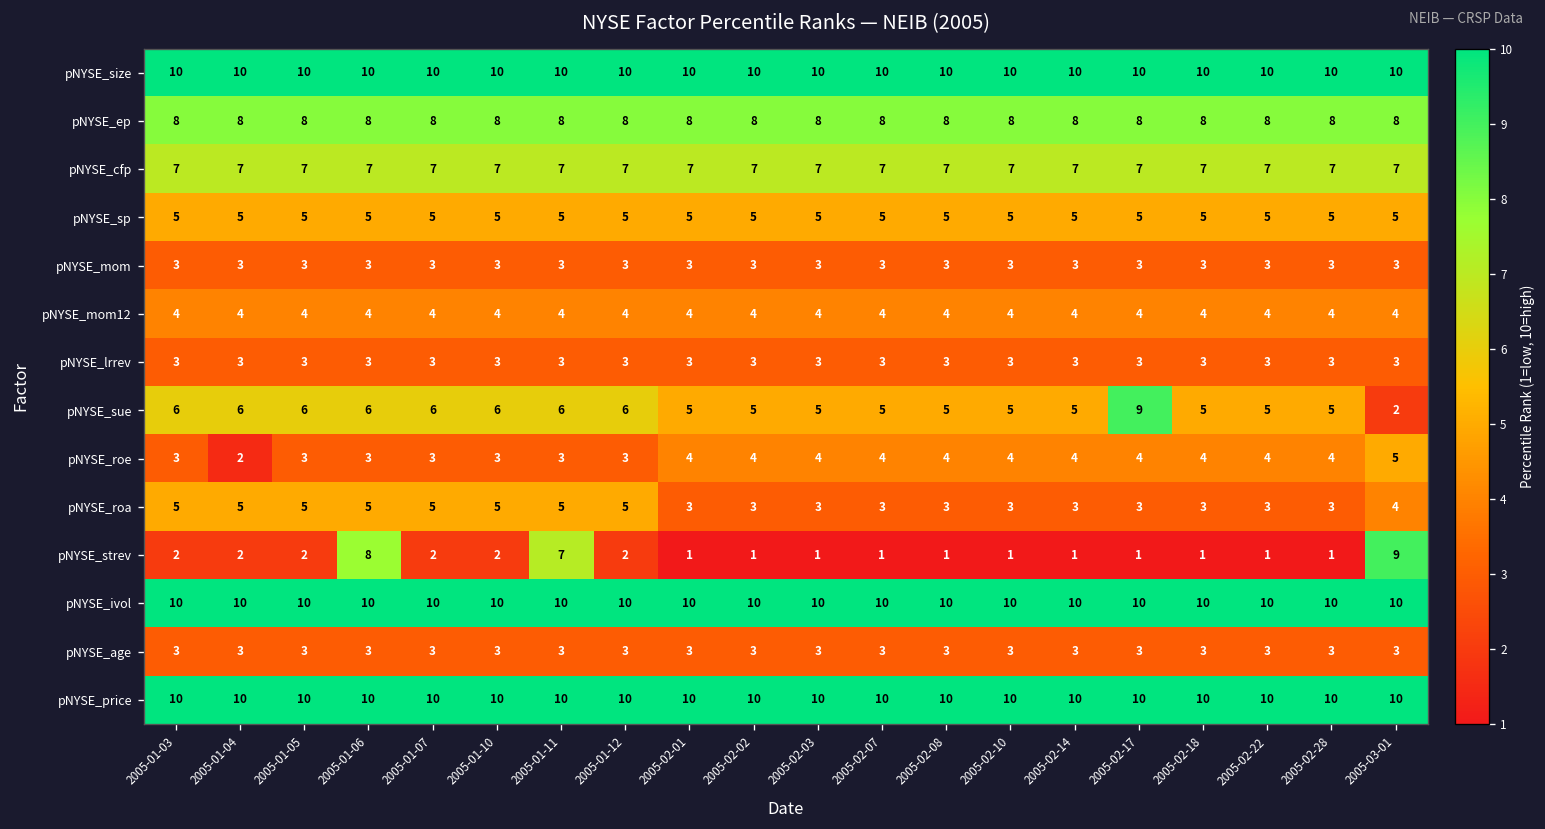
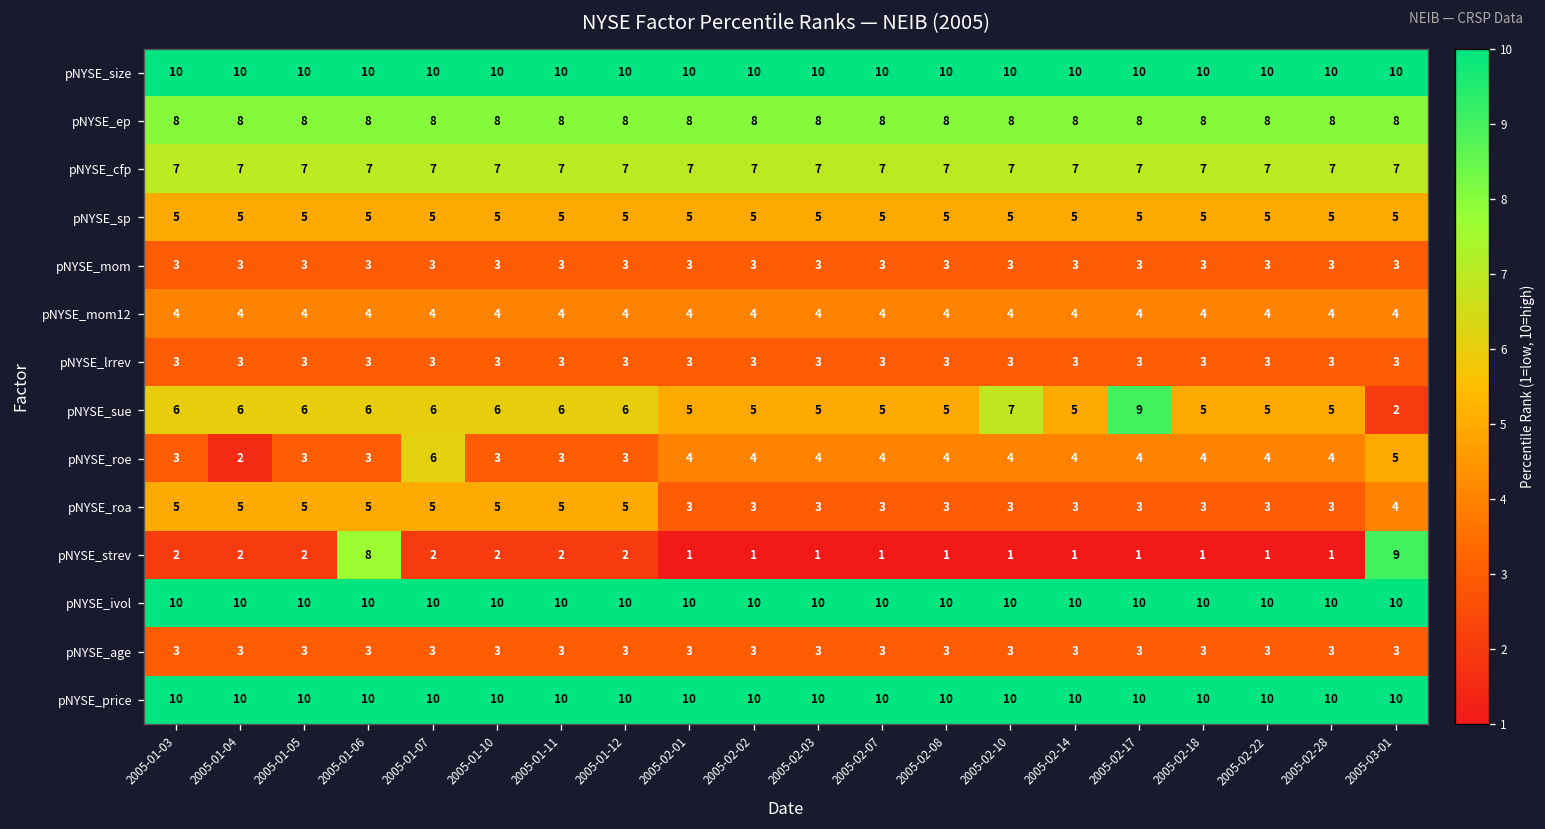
  {
    "pNYSE_sue": {
      "2005-01-03": 6,
      "2005-01-04": 6,
      "2005-01-05": 6,
      "2005-01-06": 6,
      "2005-01-07": 6,
      "2005-01-10": 6,
      "2005-01-11": 6,
      "2005-01-12": 6,
      "2005-02-01": 5,
      "2005-02-02": 5,
      "2005-02-03": 5,
      "2005-02-07": 5,
      "2005-02-08": 5,
-     "2005-02-10": 5,
+     "2005-02-10": 7,
      "2005-02-14": 5,
      "2005-02-17": 9,
      "2005-02-18": 5,
      "2005-02-22": 5,
      "2005-02-28": 5,
      "2005-03-01": 2
    },
    "pNYSE_roe": {
      "2005-01-03": 3,
      "2005-01-04": 2,
      "2005-01-05": 3,
      "2005-01-06": 3,
-     "2005-01-07": 3,
+     "2005-01-07": 6,
      "2005-01-10": 3,
      "2005-01-11": 3,
      "2005-01-12": 3,
      "2005-02-01": 4,
      "2005-02-02": 4,
      "2005-02-03": 4,
      "2005-02-07": 4,
      "2005-02-08": 4,
      "2005-02-10": 4,
      "2005-02-14": 4,
      "2005-02-17": 4,
      "2005-02-18": 4,
      "2005-02-22": 4,
      "2005-02-28": 4,
      "2005-03-01": 5
    },
    "pNYSE_strev": {
      "2005-01-03": 2,
      "2005-01-04": 2,
      "2005-01-05": 2,
      "2005-01-06": 8,
      "2005-01-07": 2,
      "2005-01-10": 2,
-     "2005-01-11": 7,
+     "2005-01-11": 2,
      "2005-01-12": 2,
      "2005-02-01": 1,
      "2005-02-02": 1,
      "2005-02-03": 1,
      "2005-02-07": 1,
      "2005-02-08": 1,
      "2005-02-10": 1,
      "2005-02-14": 1,
      "2005-02-17": 1,
      "2005-02-18": 1,
      "2005-02-22": 1,
      "2005-02-28": 1,
      "2005-03-01": 9
    }
  }
